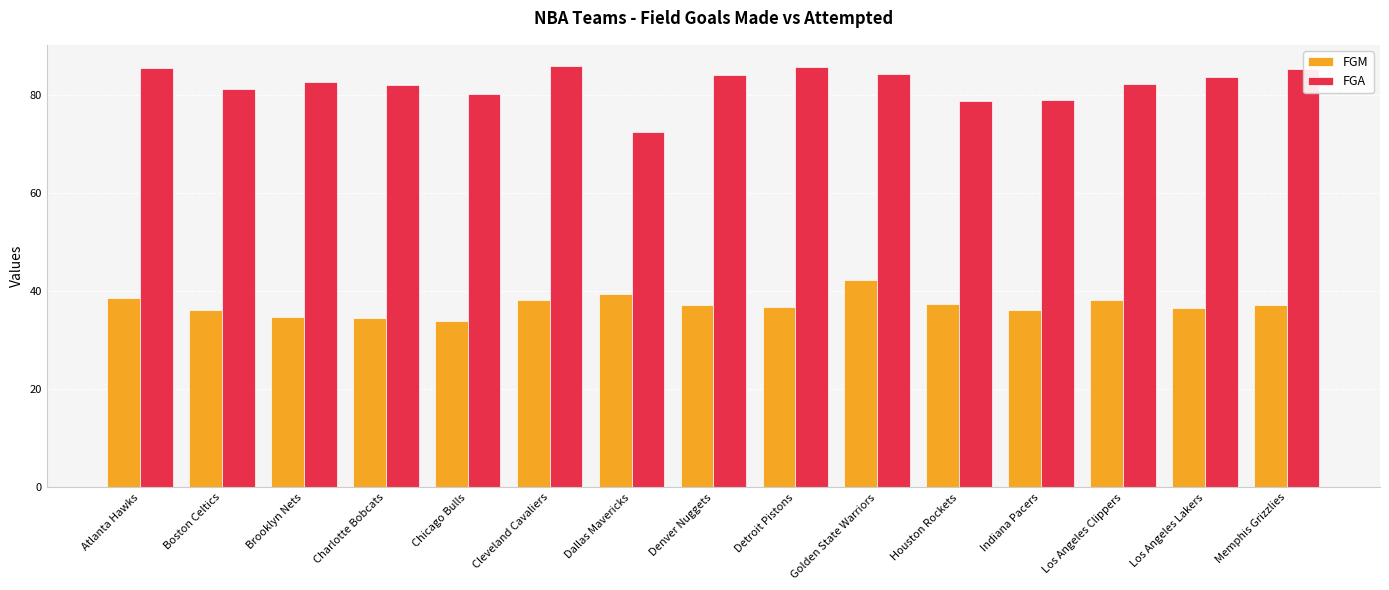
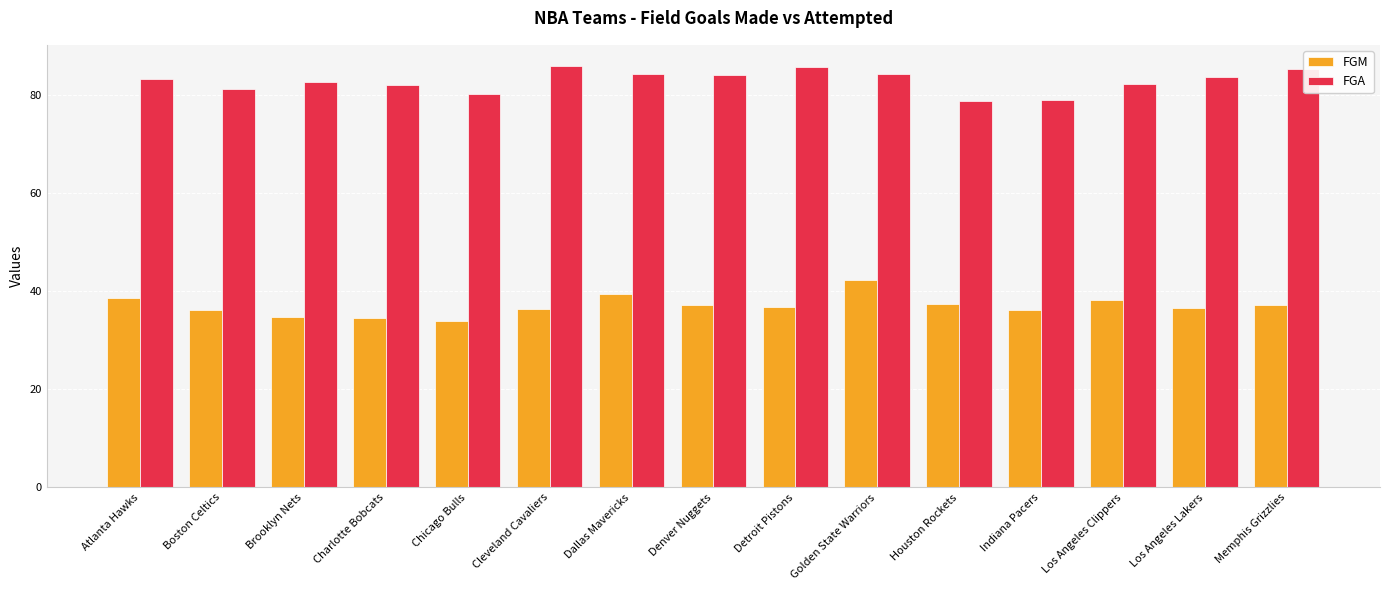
  {
    "FGM": {
      "Atlanta Hawks": 39,
      "Boston Celtics": 36,
      "Brooklyn Nets": 35,
      "Charlotte Bobcats": 35,
      "Chicago Bulls": 34,
-     "Cleveland Cavaliers": 38,
+     "Cleveland Cavaliers": 36,
      "Dallas Mavericks": 39,
      "Denver Nuggets": 37,
      "Detroit Pistons": 37,
      "Golden State Warriors": 42,
      "Houston Rockets": 37,
      "Indiana Pacers": 36,
      "Los Angeles Clippers": 38,
      "Los Angeles Lakers": 37,
      "Memphis Grizzlies": 37
    },
    "FGA": {
-     "Atlanta Hawks": 86,
+     "Atlanta Hawks": 83,
      "Boston Celtics": 81,
      "Brooklyn Nets": 83,
      "Charlotte Bobcats": 82,
      "Chicago Bulls": 80,
      "Cleveland Cavaliers": 86,
-     "Dallas Mavericks": 73,
+     "Dallas Mavericks": 84,
      "Denver Nuggets": 84,
      "Detroit Pistons": 86,
      "Golden State Warriors": 84,
      "Houston Rockets": 79,
      "Indiana Pacers": 79,
      "Los Angeles Clippers": 82,
      "Los Angeles Lakers": 84,
      "Memphis Grizzlies": 85
    }
  }
